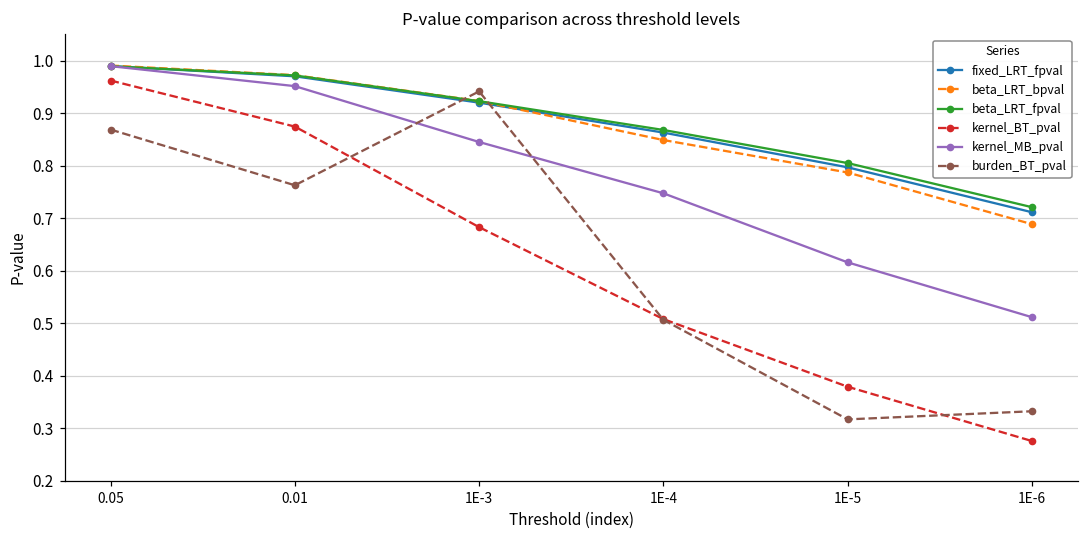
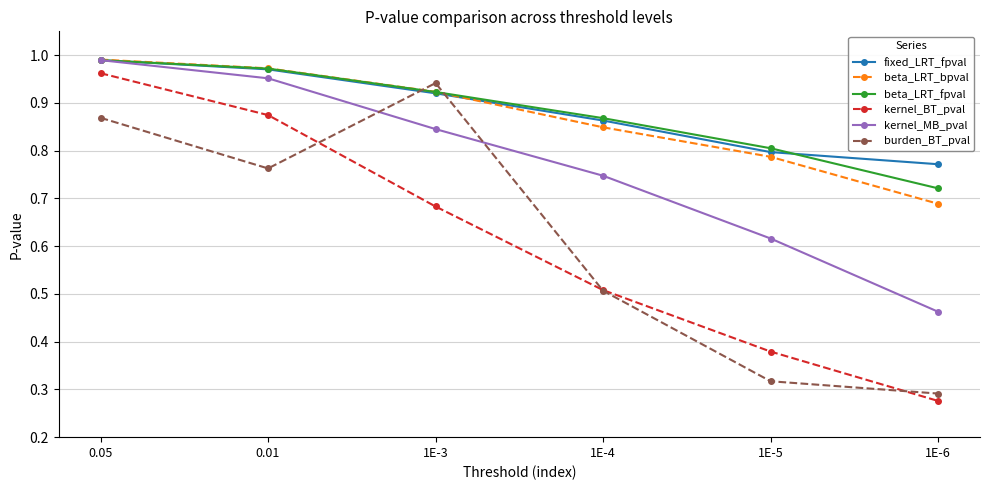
  {
    "fixed_LRT_fpval": {
      "1E-5": 0.80,
-     "1E-6": 0.71
+     "1E-6": 0.77
    },
    "beta_LRT_bpval": {
      "1E-4": 0.85,
      "1E-5": 0.79,
      "1E-6": 0.69
    },
    "beta_LRT_fpval": {
      "1E-5": 0.81,
      "1E-6": 0.72
    },
    "kernel_BT_pval": {
      "0.05": 0.96,
      "0.01": 0.87,
      "1E-3": 0.68,
      "1E-5": 0.38,
      "1E-6": 0.28
    },
    "kernel_MB_pval": {
      "0.01": 0.95,
      "1E-3": 0.85,
      "1E-4": 0.75,
      "1E-5": 0.62,
-     "1E-6": 0.51
+     "1E-6": 0.46
    },
    "burden_BT_pval": {
      "0.05": 0.87,
      "0.01": 0.76,
      "1E-3": 0.94,
      "1E-5": 0.32,
-     "1E-6": 0.33
+     "1E-6": 0.29
    }
  }
